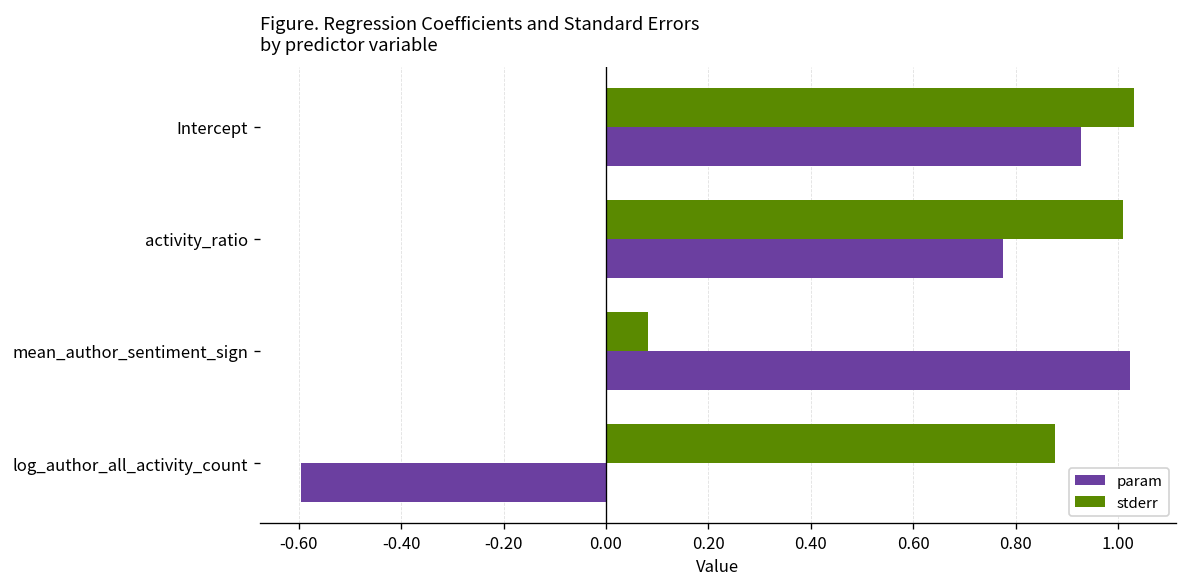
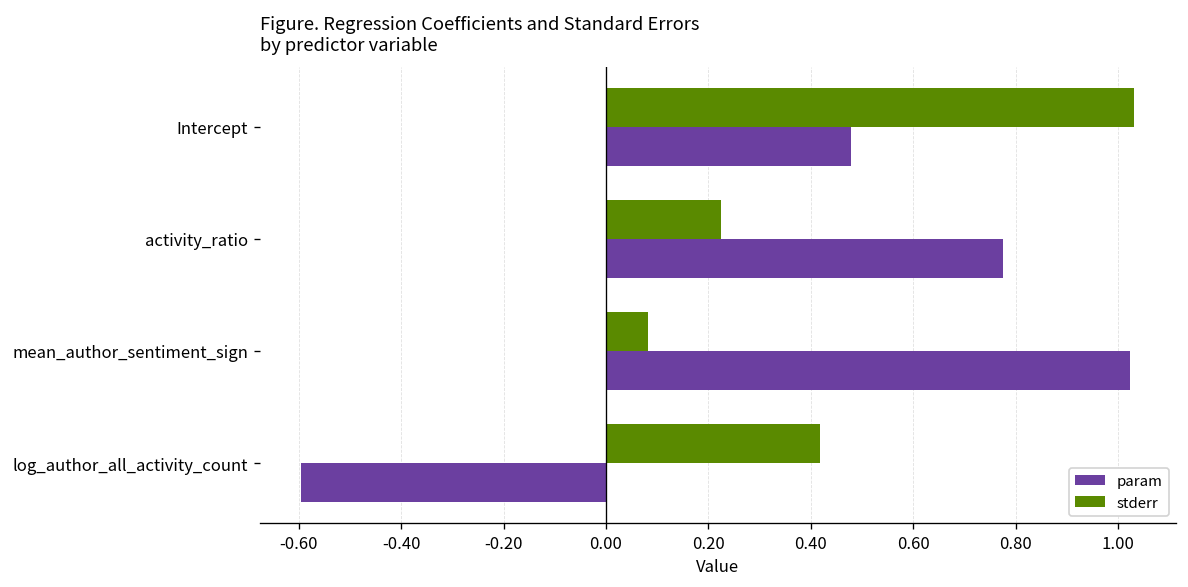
  {
    "param": {
-     "Intercept": 0.93,
+     "Intercept": 0.48,
      "activity_ratio": 0.78,
      "mean_author_sentiment_sign": 1.02,
      "log_author_all_activity_count": -0.59
    },
    "stderr": {
      "Intercept": 1.03,
-     "activity_ratio": 1.01,
+     "activity_ratio": 0.22,
      "mean_author_sentiment_sign": 0.08,
-     "log_author_all_activity_count": 0.88
+     "log_author_all_activity_count": 0.42
    }
  }
